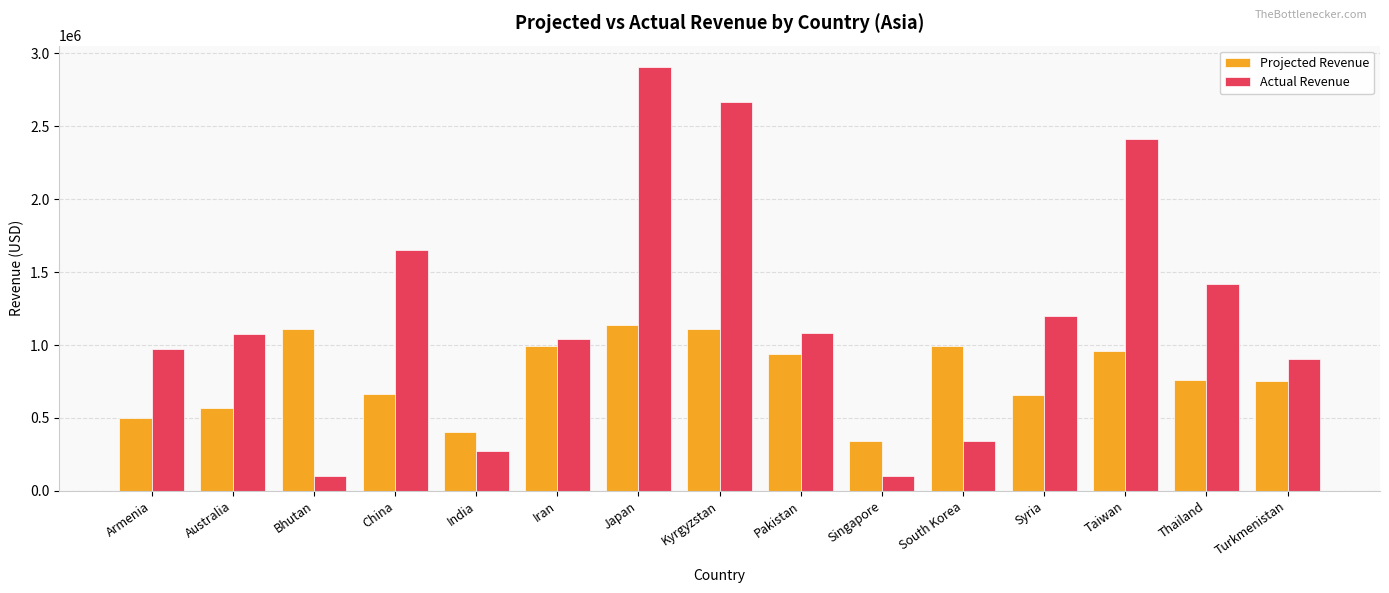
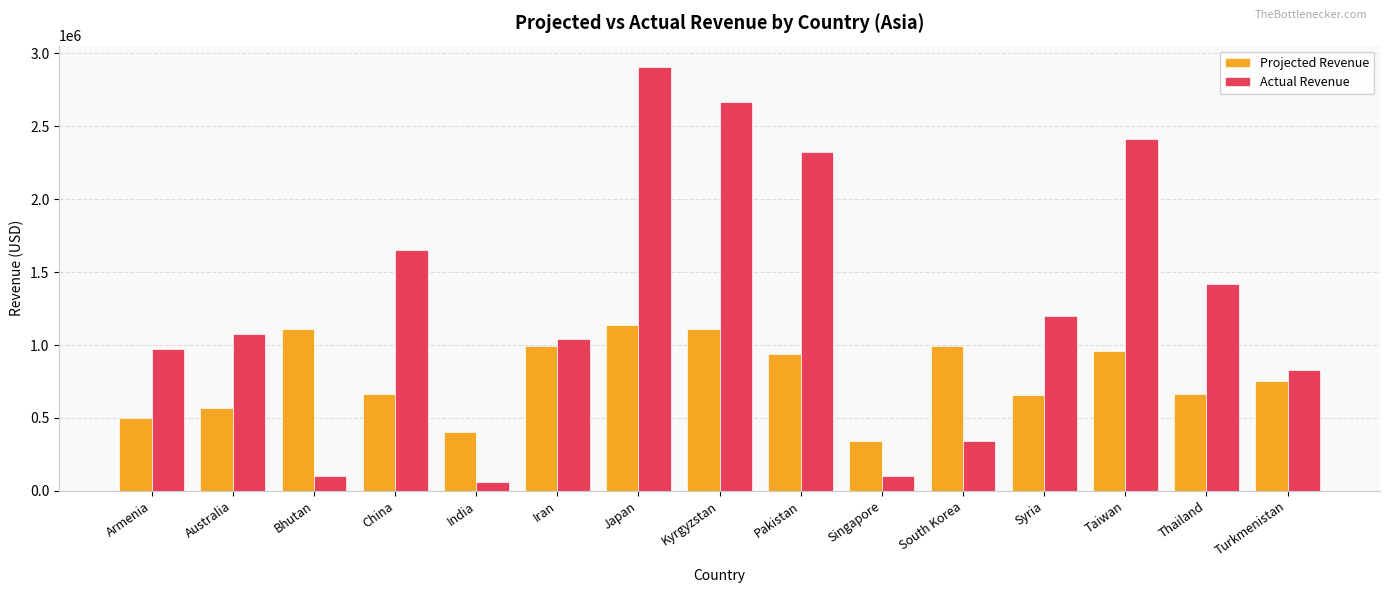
  {
    "Projected Revenue": {
      "Armenia": 500000,
      "Australia": 570000,
      "Bhutan": 1110000,
      "China": 670000,
      "India": 400000,
      "Iran": 990000,
      "Japan": 1140000,
      "Kyrgyzstan": 1110000,
      "Pakistan": 940000,
      "Singapore": 340000,
      "South Korea": 1000000,
      "Syria": 660000,
      "Taiwan": 960000,
-     "Thailand": 760000,
+     "Thailand": 660000,
      "Turkmenistan": 750000
    },
    "Actual Revenue": {
      "Armenia": 970000,
      "Australia": 1080000,
      "Bhutan": 100000,
      "China": 1650000,
-     "India": 270000,
+     "India": 60000,
      "Iran": 1040000,
      "Japan": 2910000,
      "Kyrgyzstan": 2670000,
-     "Pakistan": 1080000,
+     "Pakistan": 2320000,
      "Singapore": 100000,
      "South Korea": 340000,
      "Syria": 1200000,
      "Taiwan": 2410000,
      "Thailand": 1420000,
-     "Turkmenistan": 910000
+     "Turkmenistan": 830000
    }
  }
